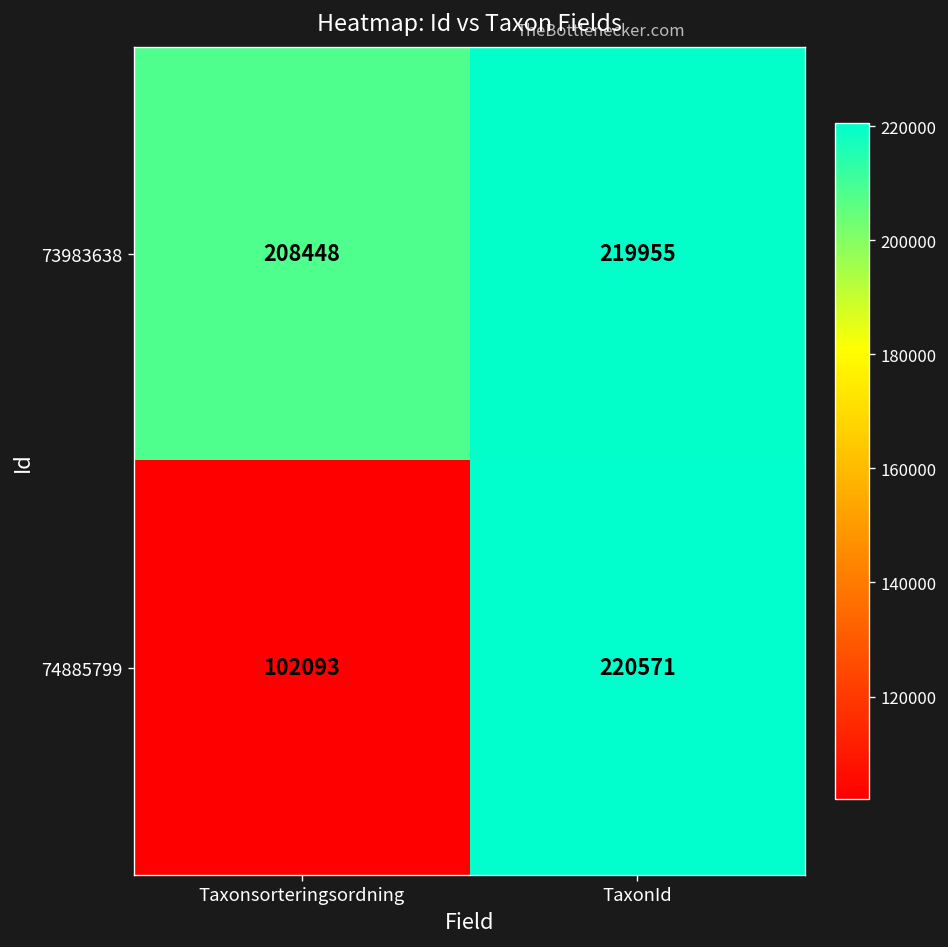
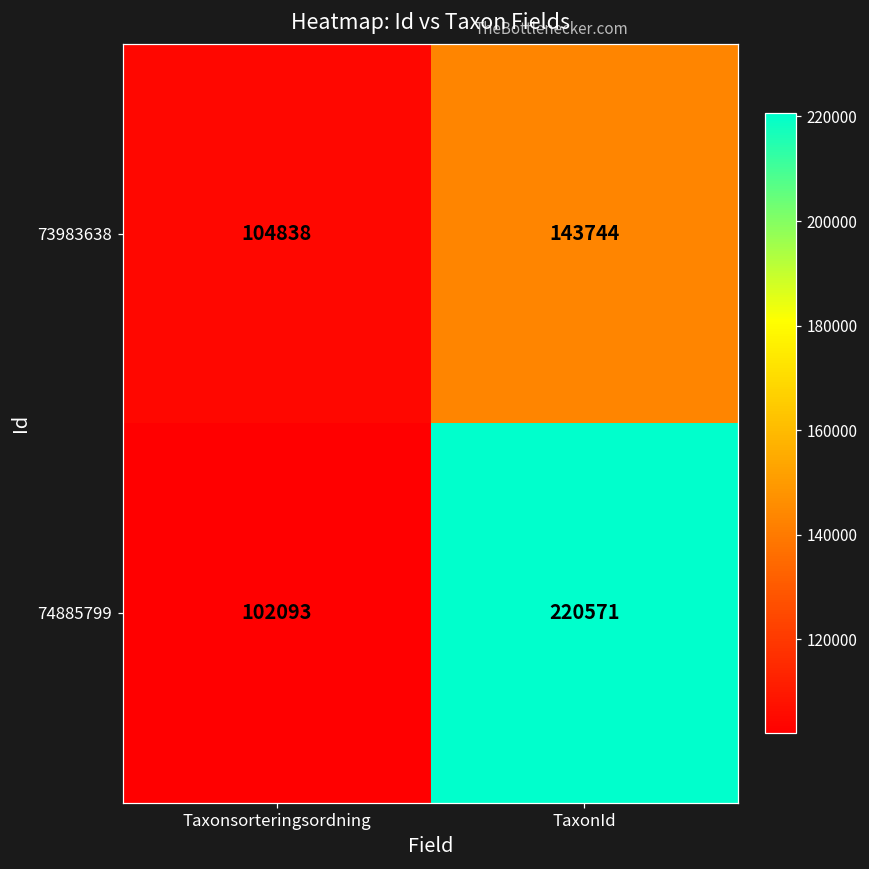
  {
    "73983638": {
-     "Taxonsorteringsordning": 208448,
-     "TaxonId": 219955
+     "Taxonsorteringsordning": 104838,
+     "TaxonId": 143744
    },
    "74885799": {
      "Taxonsorteringsordning": 102093,
      "TaxonId": 220571
    }
  }
